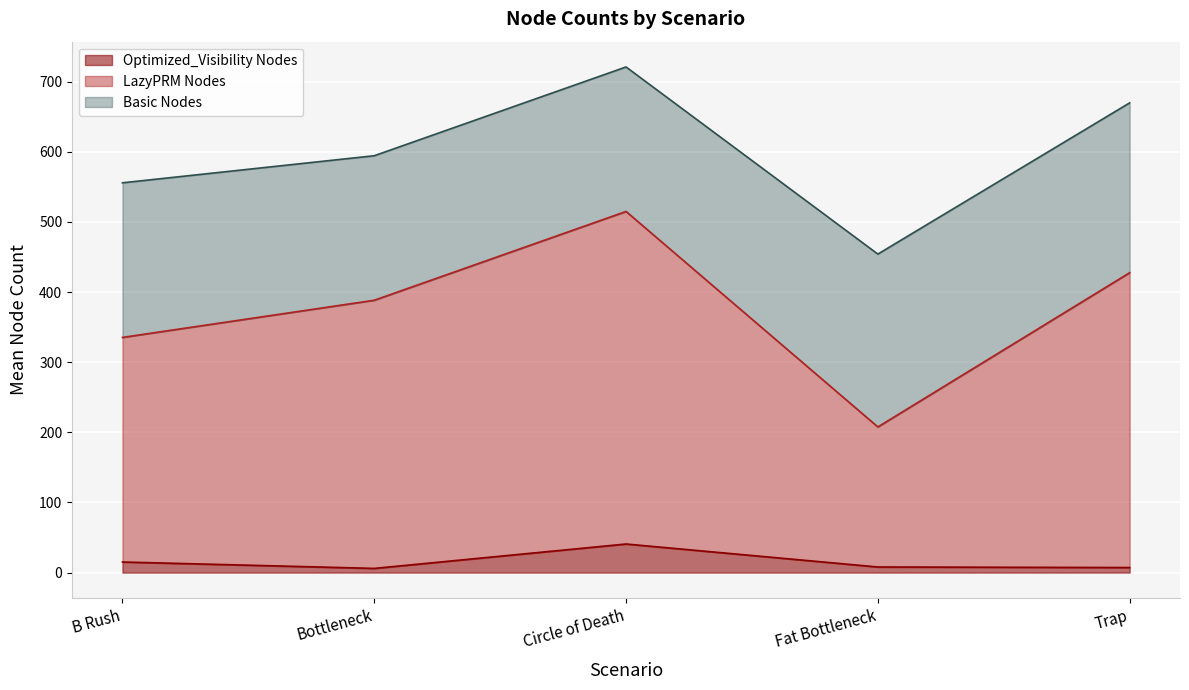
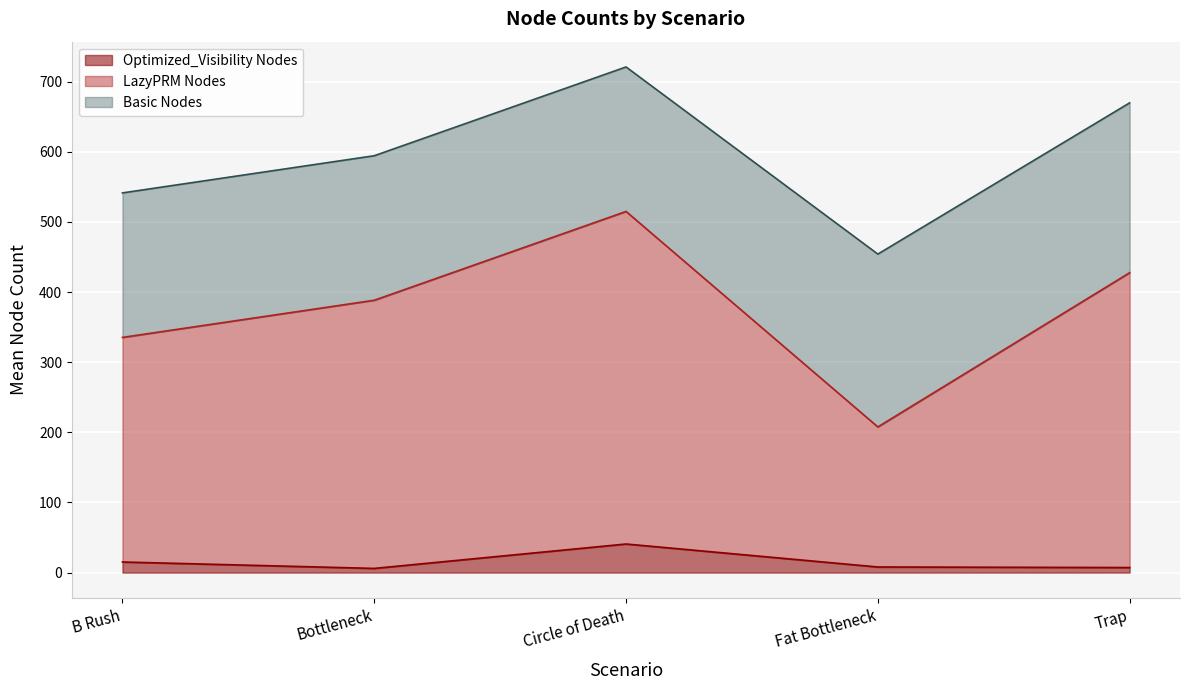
  {
    "Optimized_Visibility Nodes": {
      "B Rush": 20,
      "Bottleneck": 10,
      "Circle of Death": 40,
      "Fat Bottleneck": 10,
      "Trap": 10
    },
    "LazyPRM Nodes": {
      "B Rush": 320,
      "Bottleneck": 380,
      "Circle of Death": 470,
      "Fat Bottleneck": 200,
      "Trap": 420
    },
    "Basic Nodes": {
-     "B Rush": 220,
+     "B Rush": 210,
      "Bottleneck": 210,
      "Circle of Death": 210,
      "Fat Bottleneck": 250,
      "Trap": 240
    }
  }
